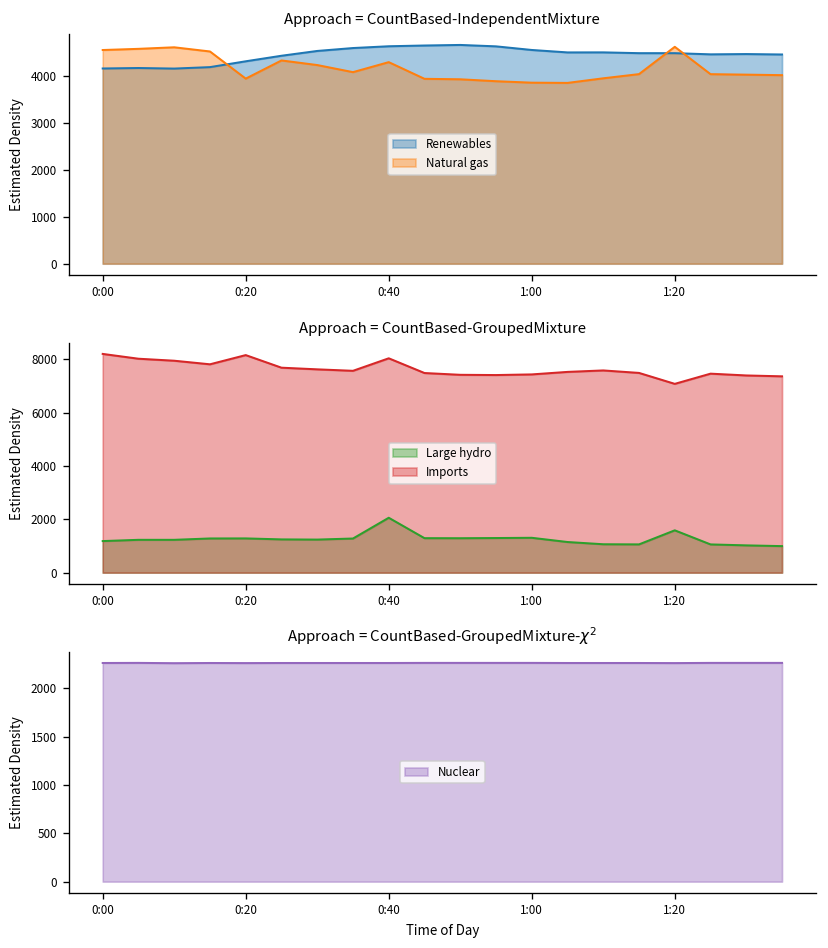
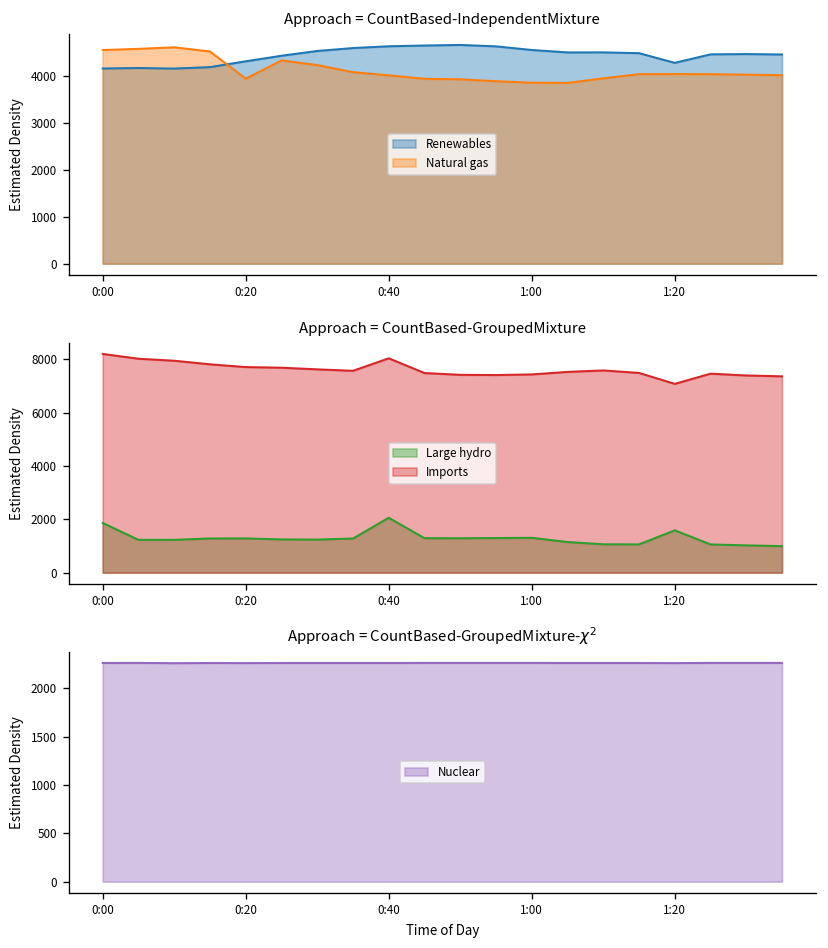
  {
    "Approach = CountBased-IndependentMixture": {
      "Renewables": {
        "0:00": 4200,
        "0:20": 4300,
        "0:40": 4600,
        "1:00": 4500,
-       "1:20": 4500
+       "1:20": 4300
      },
      "Natural gas": {
        "0:00": 4500,
        "0:20": 3900,
-       "0:40": 4300,
+       "0:40": 4000,
        "1:00": 3900,
-       "1:20": 4600
+       "1:20": 4000
      }
    },
    "Approach = CountBased-GroupedMixture": {
      "Large hydro": {
-       "0:00": 1200,
+       "0:00": 1900,
        "0:20": 1300,
        "0:40": 2100,
        "1:00": 1300,
        "1:20": 1600
      },
      "Imports": {
        "0:00": 8200,
-       "0:20": 8200,
+       "0:20": 7700,
        "0:40": 8000,
        "1:00": 7400,
        "1:20": 7100
      }
    }
  }
